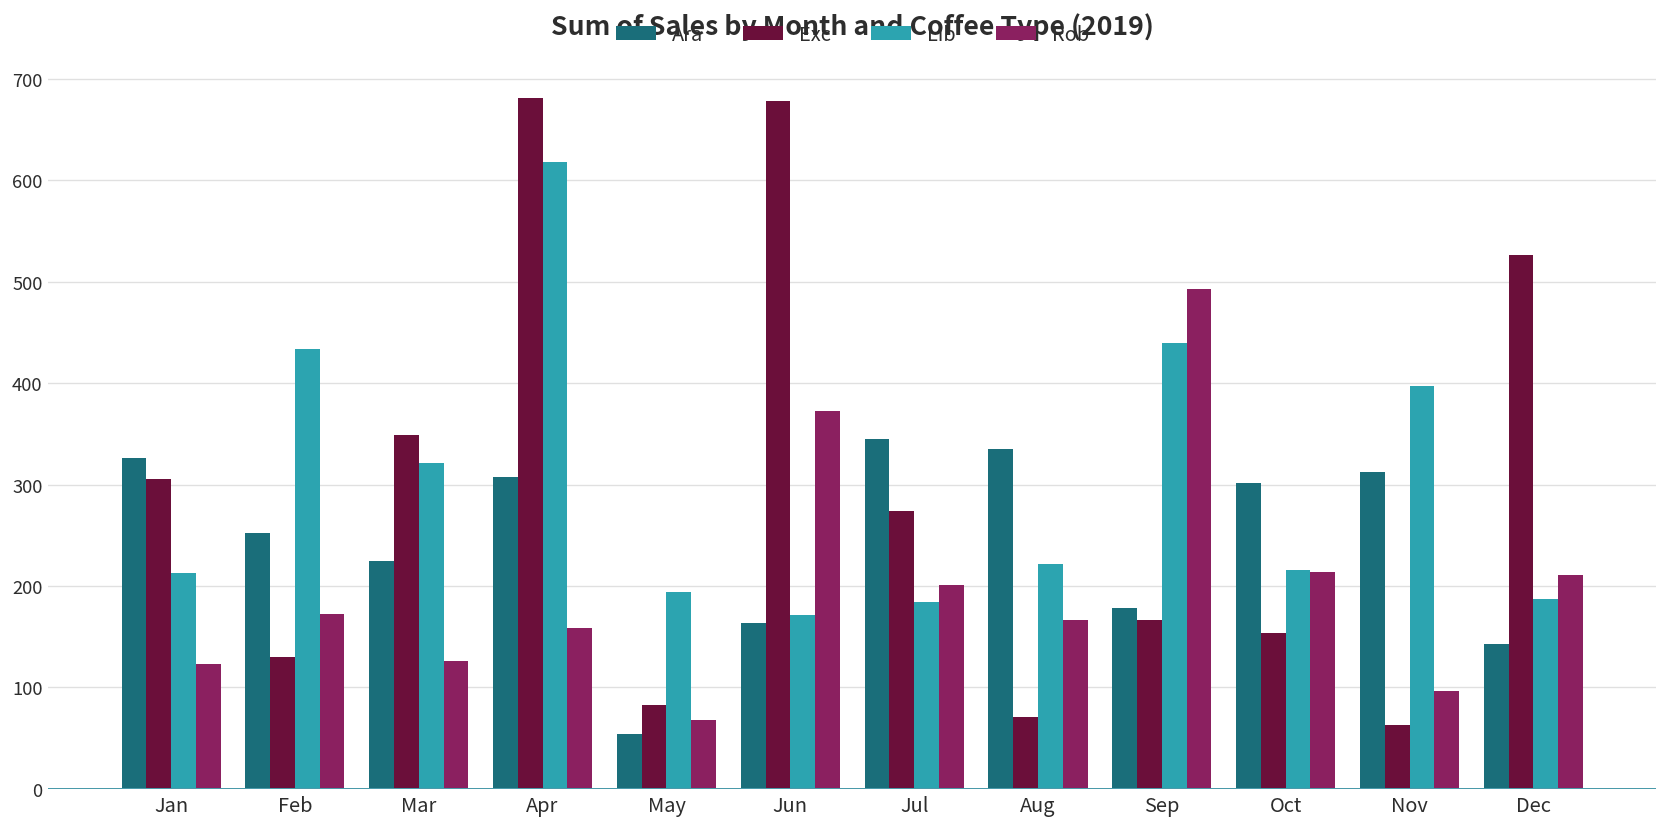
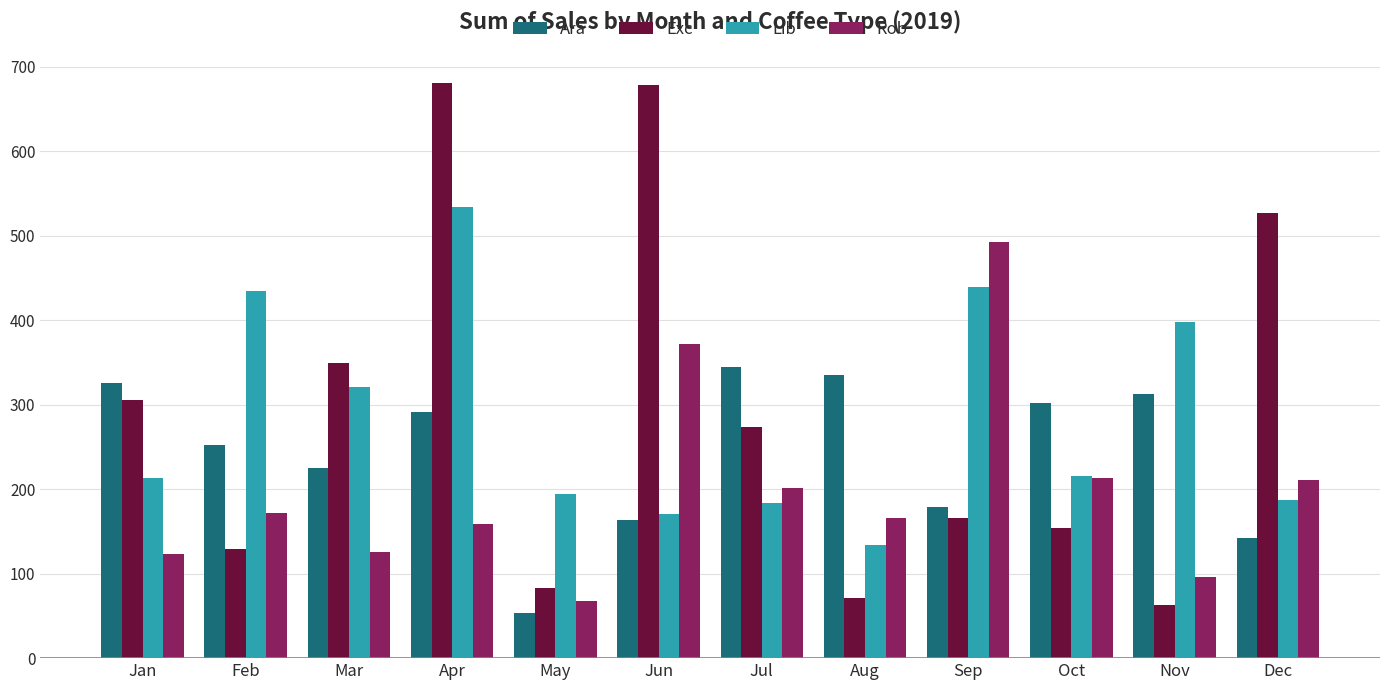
  {
    "Ara": {
      "Jan": 330,
      "Feb": 250,
      "Mar": 220,
-     "Apr": 310,
+     "Apr": 290,
      "May": 50,
      "Jun": 160,
      "Jul": 350,
      "Aug": 330,
      "Sep": 180,
      "Oct": 300,
      "Nov": 310,
      "Dec": 140
    },
    "Lib": {
      "Jan": 210,
      "Feb": 430,
      "Mar": 320,
-     "Apr": 620,
+     "Apr": 530,
      "May": 190,
      "Jun": 170,
      "Jul": 180,
-     "Aug": 220,
+     "Aug": 130,
      "Sep": 440,
      "Oct": 220,
      "Nov": 400,
      "Dec": 190
    }
  }
